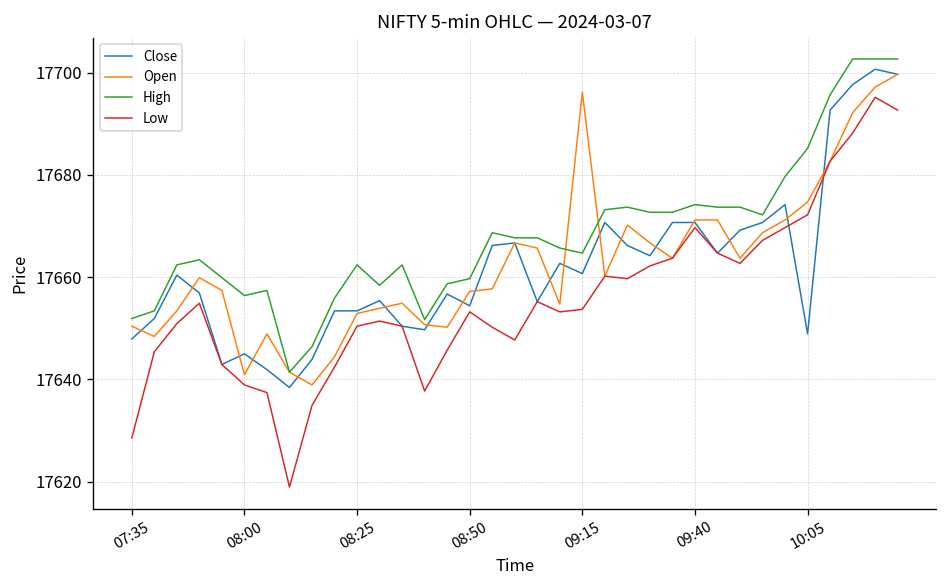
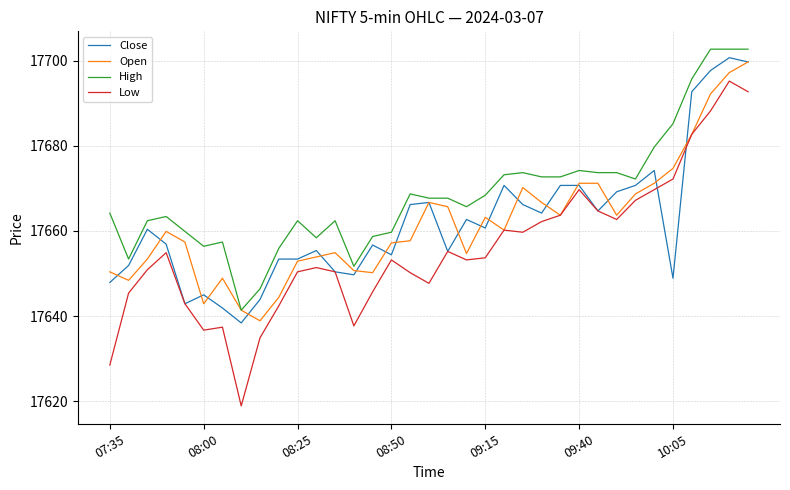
  {
    "Close": {
      "07:35": 17648,
      "08:00": 17645,
      "08:50": 17654,
      "09:15": 17661,
      "10:05": 17649
    },
    "Open": {
      "07:35": 17650,
-     "08:00": 17641,
+     "08:00": 17643,
      "08:50": 17657,
-     "09:15": 17696,
+     "09:15": 17663,
      "10:05": 17675
    },
    "High": {
-     "07:35": 17652,
+     "07:35": 17664,
      "08:00": 17656,
      "08:25": 17662,
      "08:50": 17660,
-     "09:15": 17665,
+     "09:15": 17668,
      "09:40": 17674,
      "10:05": 17685
    },
    "Low": {
      "07:35": 17629,
-     "08:00": 17639,
+     "08:00": 17637,
      "08:25": 17650,
      "08:50": 17653,
      "09:15": 17654,
      "09:40": 17670,
      "10:05": 17672
    }
  }
